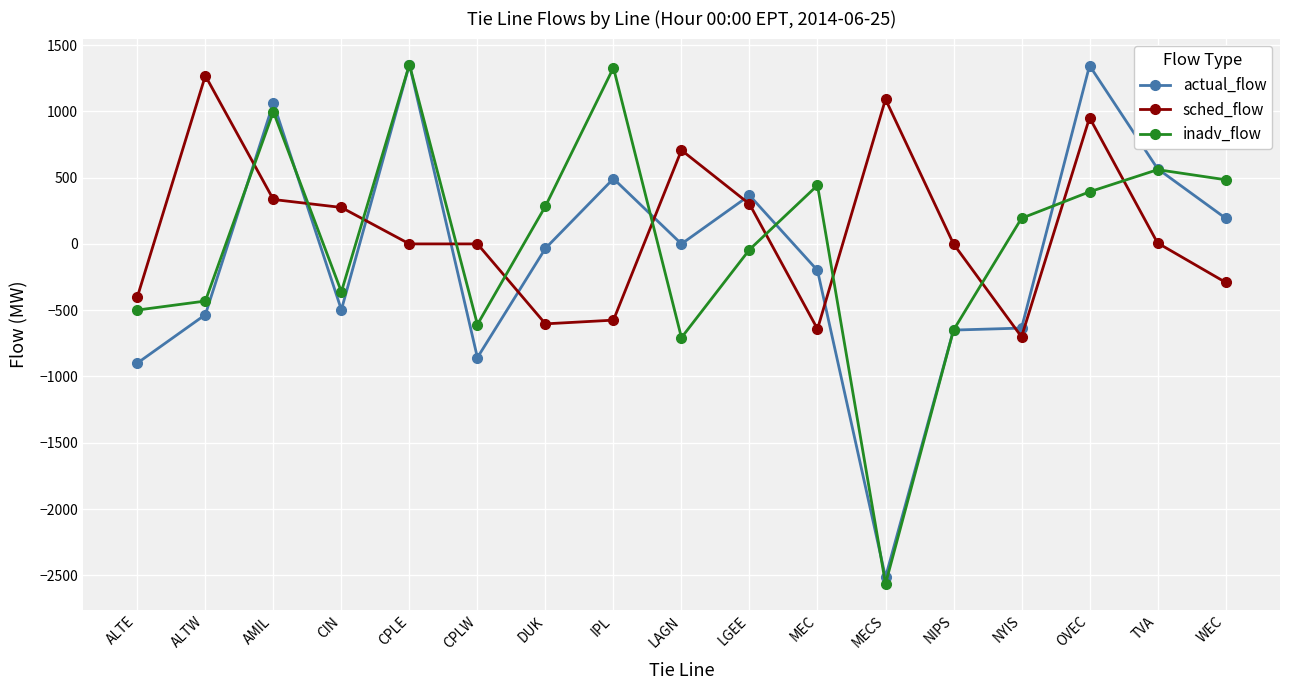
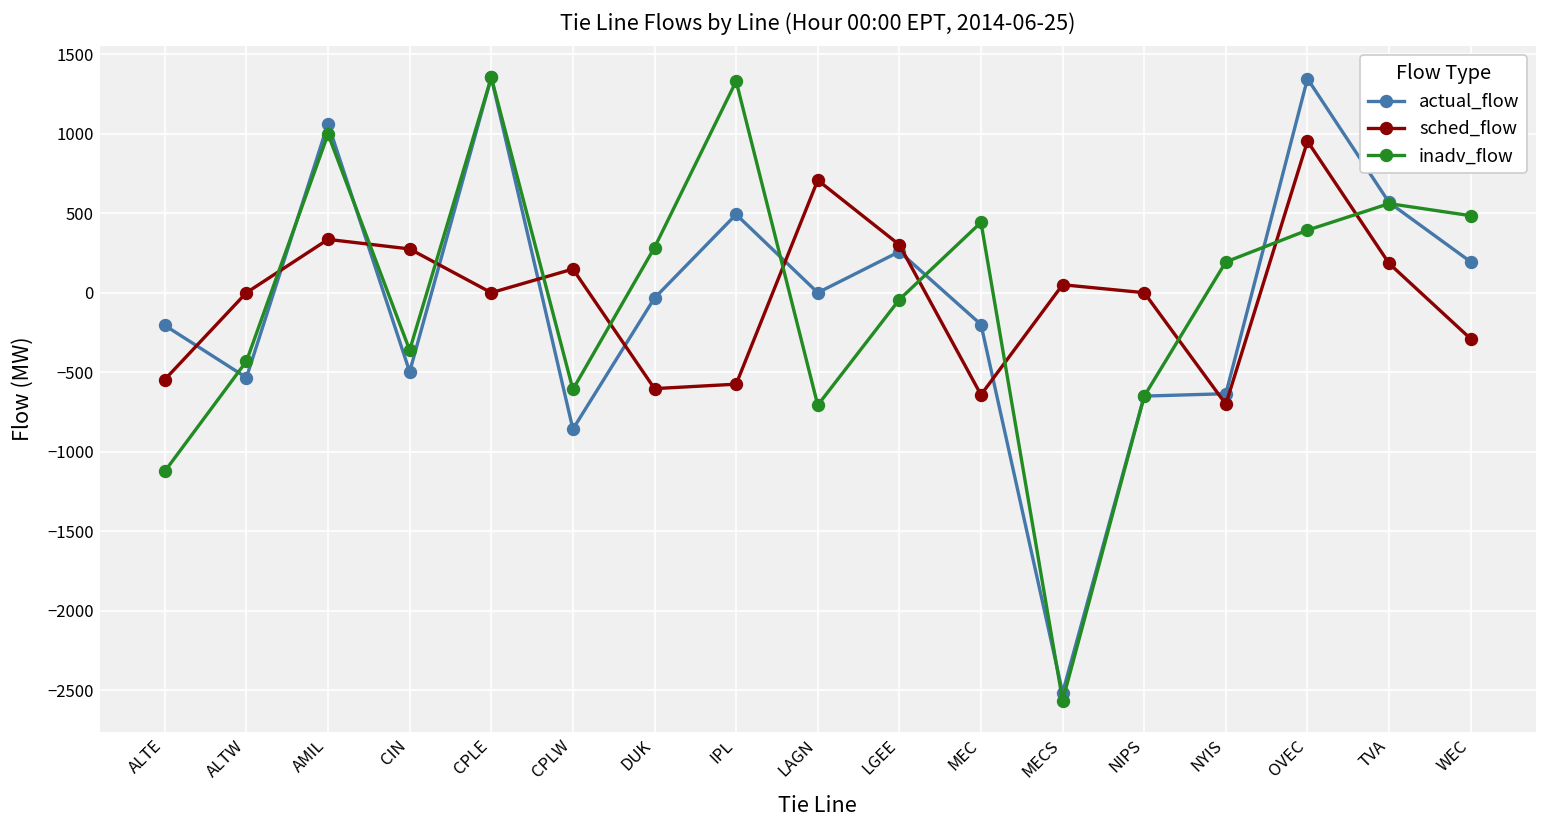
  {
    "actual_flow": {
-     "ALTE": -900,
+     "ALTE": -210,
      "ALTW": -530,
      "AMIL": 1060,
      "CIN": -500,
      "CPLW": -860,
      "DUK": -30,
      "IPL": 490,
      "LAGN": 0,
-     "LGEE": 370,
+     "LGEE": 260,
      "MEC": -200,
      "MECS": -2510,
      "NYIS": -640,
      "OVEC": 1350,
      "WEC": 190
    },
    "sched_flow": {
-     "ALTE": -400,
-     "ALTW": 1270,
+     "ALTE": -550,
+     "ALTW": 0,
      "AMIL": 340,
      "CIN": 280,
      "CPLE": 0,
-     "CPLW": 0,
+     "CPLW": 150,
      "DUK": -600,
      "IPL": -580,
      "LAGN": 710,
      "LGEE": 300,
      "MEC": -640,
-     "MECS": 1090,
+     "MECS": 50,
      "NIPS": 0,
      "NYIS": -700,
      "OVEC": 950,
-     "TVA": 10,
+     "TVA": 180,
      "WEC": -290
    },
    "inadv_flow": {
-     "ALTE": -500,
+     "ALTE": -1120,
      "ALTW": -430,
      "AMIL": 1000,
      "CIN": -360,
      "CPLW": -610,
      "DUK": 280,
      "IPL": 1330,
      "LAGN": -710,
      "LGEE": -40,
      "MEC": 440,
      "MECS": -2560,
      "NYIS": 190,
      "OVEC": 390,
      "WEC": 480
    }
  }
